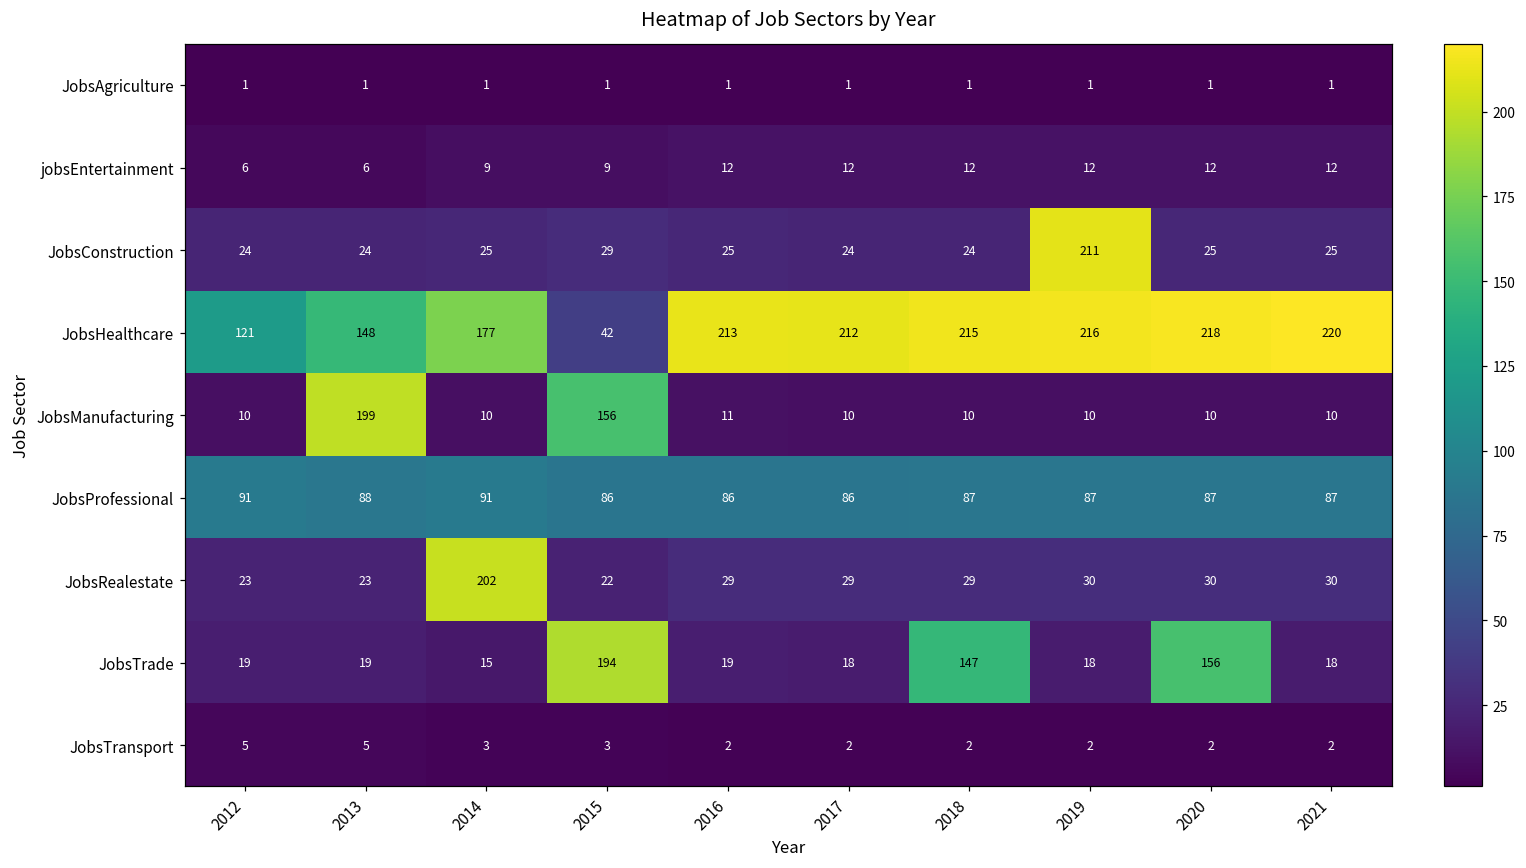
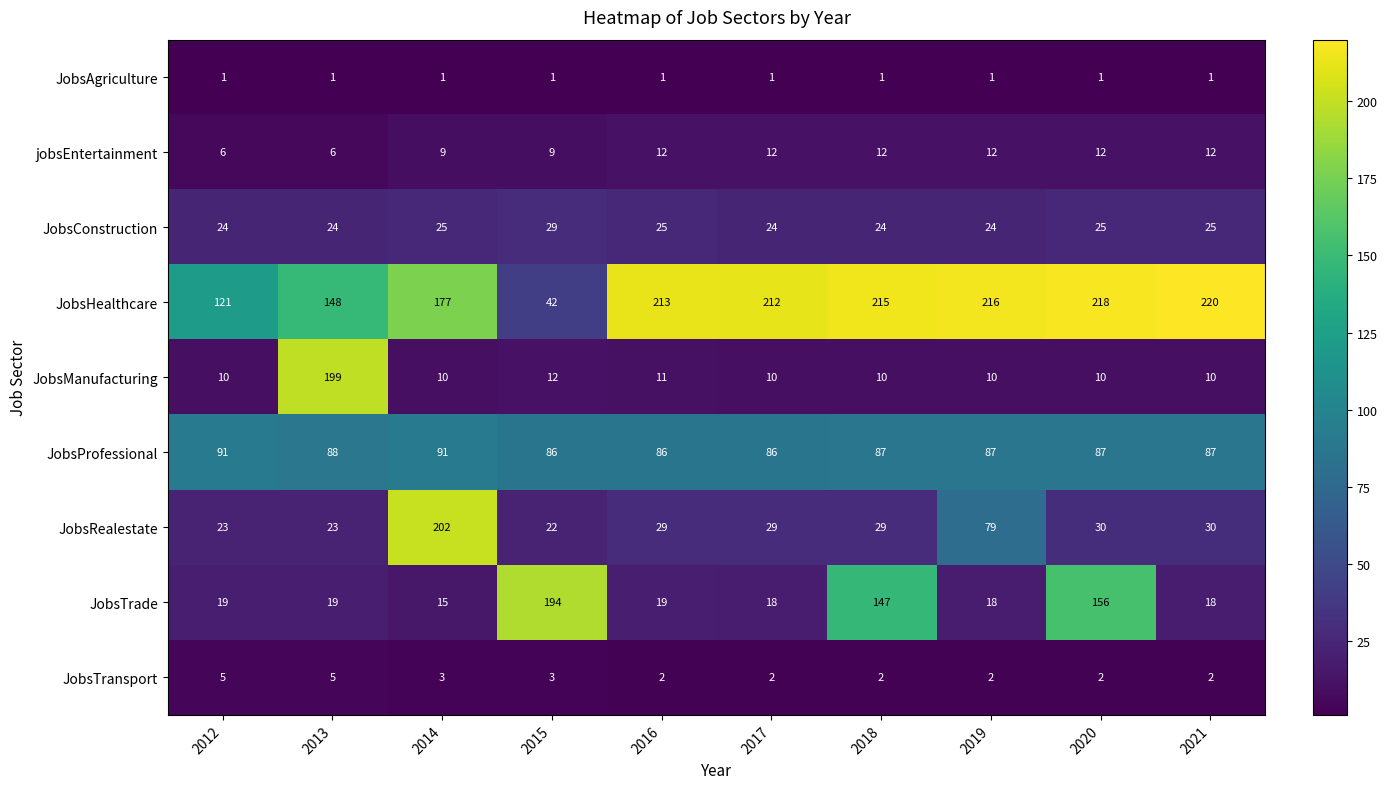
  {
    "JobsAgriculture": {
      "2012": 1,
      "2013": 1,
      "2014": 1,
      "2015": 1,
      "2016": 1,
      "2017": 1,
      "2018": 1,
      "2019": 1,
      "2020": 1,
      "2021": 1
    },
    "jobsEntertainment": {
      "2012": 6,
      "2013": 6,
      "2014": 9,
      "2015": 9,
      "2016": 12,
      "2017": 12,
      "2018": 12,
      "2019": 12,
      "2020": 12,
      "2021": 12
    },
    "JobsConstruction": {
      "2012": 24,
      "2013": 24,
      "2014": 25,
      "2015": 29,
      "2016": 25,
      "2017": 24,
      "2018": 24,
-     "2019": 211,
+     "2019": 24,
      "2020": 25,
      "2021": 25
    },
    "JobsHealthcare": {
      "2012": 121,
      "2013": 148,
      "2014": 177,
      "2015": 42,
      "2016": 213,
      "2017": 212,
      "2018": 215,
      "2019": 216,
      "2020": 218,
      "2021": 220
    },
    "JobsManufacturing": {
      "2012": 10,
      "2013": 199,
      "2014": 10,
-     "2015": 156,
+     "2015": 12,
      "2016": 11,
      "2017": 10,
      "2018": 10,
      "2019": 10,
      "2020": 10,
      "2021": 10
    },
    "JobsProfessional": {
      "2012": 91,
      "2013": 88,
      "2014": 91,
      "2015": 86,
      "2016": 86,
      "2017": 86,
      "2018": 87,
      "2019": 87,
      "2020": 87,
      "2021": 87
    },
    "JobsRealestate": {
      "2012": 23,
      "2013": 23,
      "2014": 202,
      "2015": 22,
      "2016": 29,
      "2017": 29,
      "2018": 29,
-     "2019": 30,
+     "2019": 79,
      "2020": 30,
      "2021": 30
    },
    "JobsTrade": {
      "2012": 19,
      "2013": 19,
      "2014": 15,
      "2015": 194,
      "2016": 19,
      "2017": 18,
      "2018": 147,
      "2019": 18,
      "2020": 156,
      "2021": 18
    },
    "JobsTransport": {
      "2012": 5,
      "2013": 5,
      "2014": 3,
      "2015": 3,
      "2016": 2,
      "2017": 2,
      "2018": 2,
      "2019": 2,
      "2020": 2,
      "2021": 2
    }
  }
